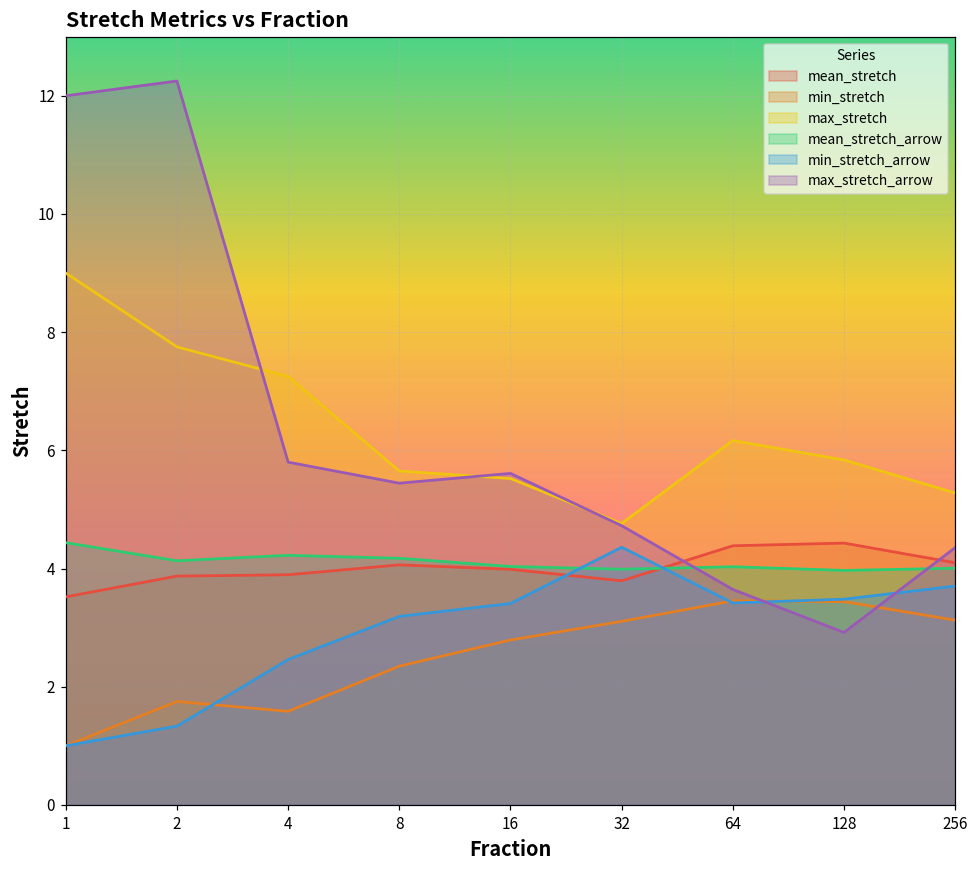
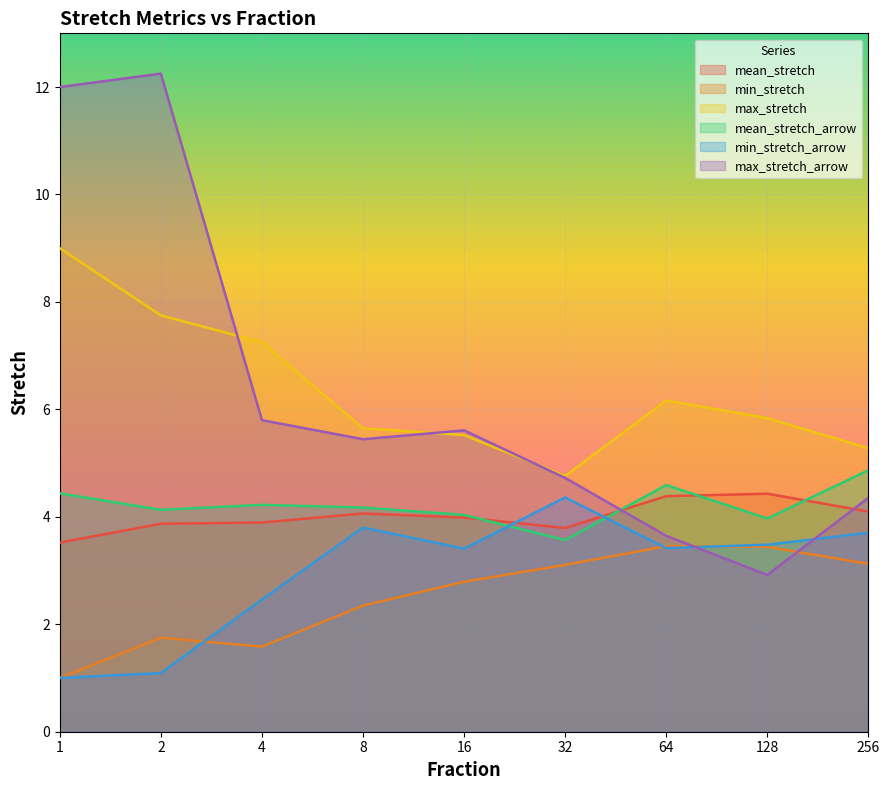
  {
    "mean_stretch_arrow": {
      "1": 4.4,
      "2": 4.1,
      "4": 4.2,
      "8": 4.2,
      "16": 4.0,
-     "32": 4.0,
-     "64": 4.0,
+     "32": 3.6,
+     "64": 4.6,
      "128": 4.0,
-     "256": 4.0
+     "256": 4.9
    },
    "min_stretch_arrow": {
-     "2": 1.3,
+     "2": 1.1,
      "4": 2.5,
-     "8": 3.2,
+     "8": 3.8,
      "16": 3.4,
      "32": 4.4,
      "256": 3.7
    },
    "max_stretch_arrow": {
      "1": 12.0,
      "2": 12.3,
      "4": 5.8,
      "8": 5.4,
      "16": 5.6,
      "64": 3.6,
      "128": 2.9,
      "256": 4.4
    }
  }
